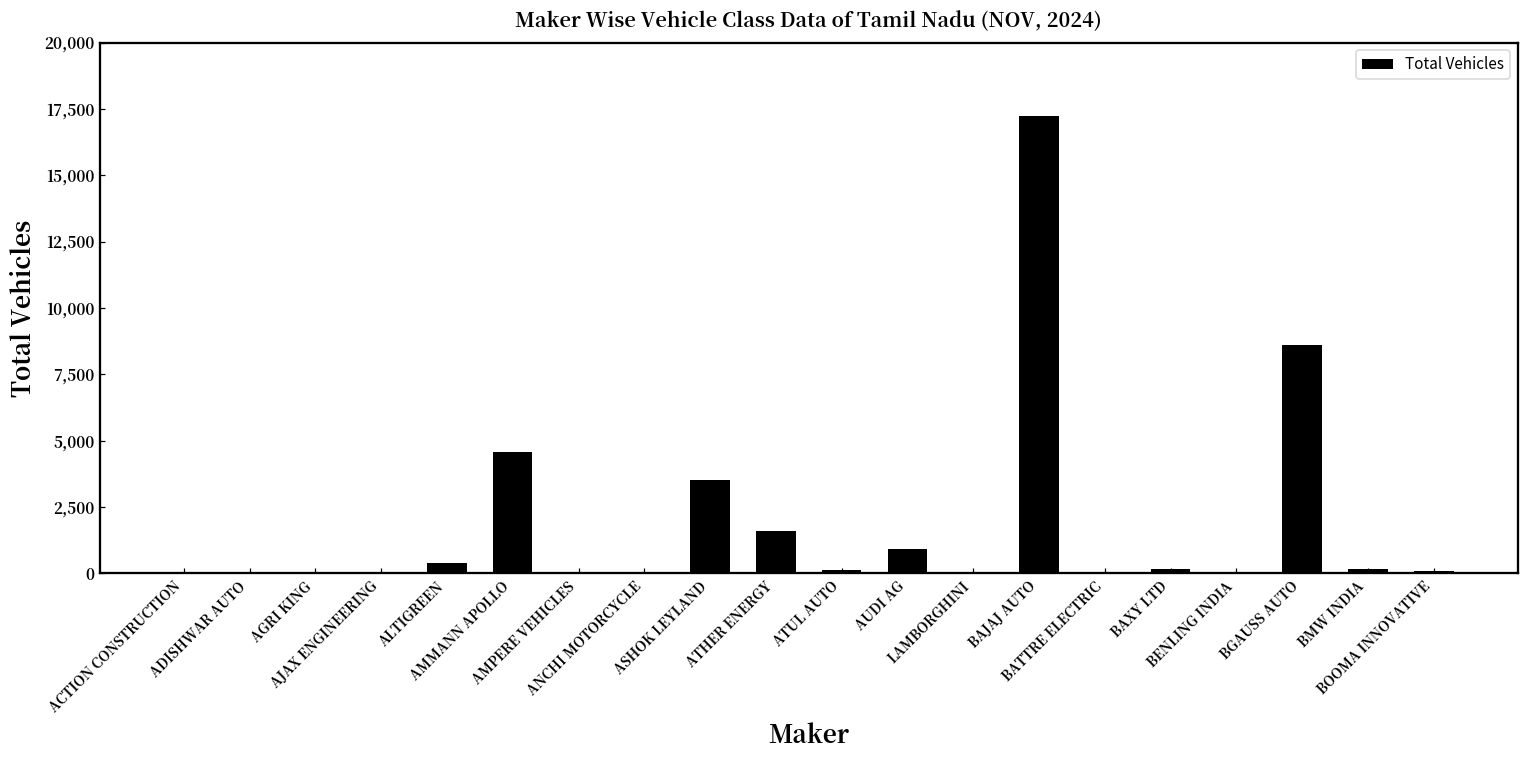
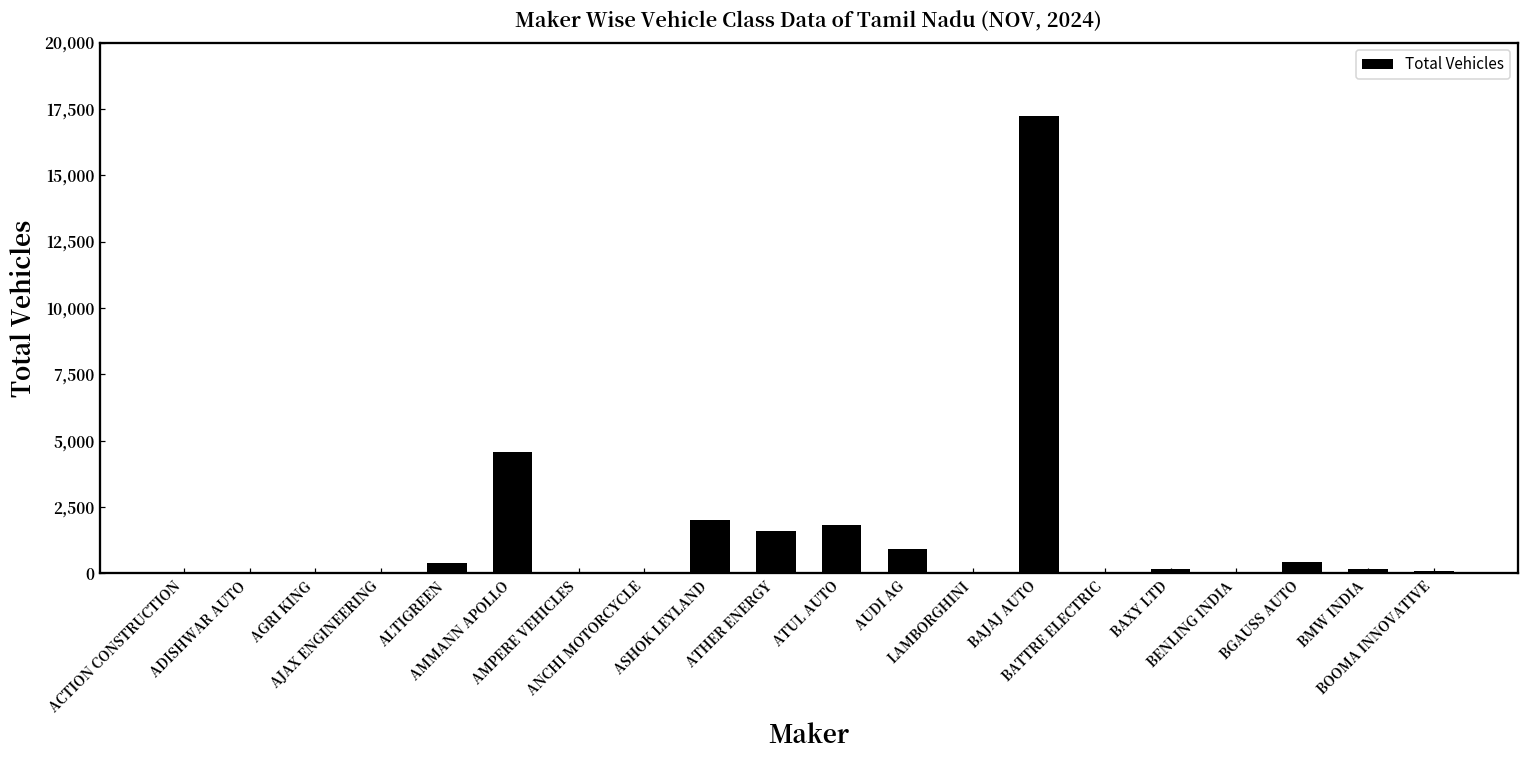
  {
    "ALTIGREEN": "400",
    "AMMANN APOLLO": "4,600",
-   "ASHOK LEYLAND": "3,500",
+   "ASHOK LEYLAND": "2,000",
    "ATHER ENERGY": "1,600",
-   "ATUL AUTO": "100",
+   "ATUL AUTO": "1,800",
    "AUDI AG": "900",
    "BAJAJ AUTO": "17,200",
    "BAXY LTD": "200",
-   "BGAUSS AUTO": "8,600",
+   "BGAUSS AUTO": "400",
    "BMW INDIA": "200"
  }
